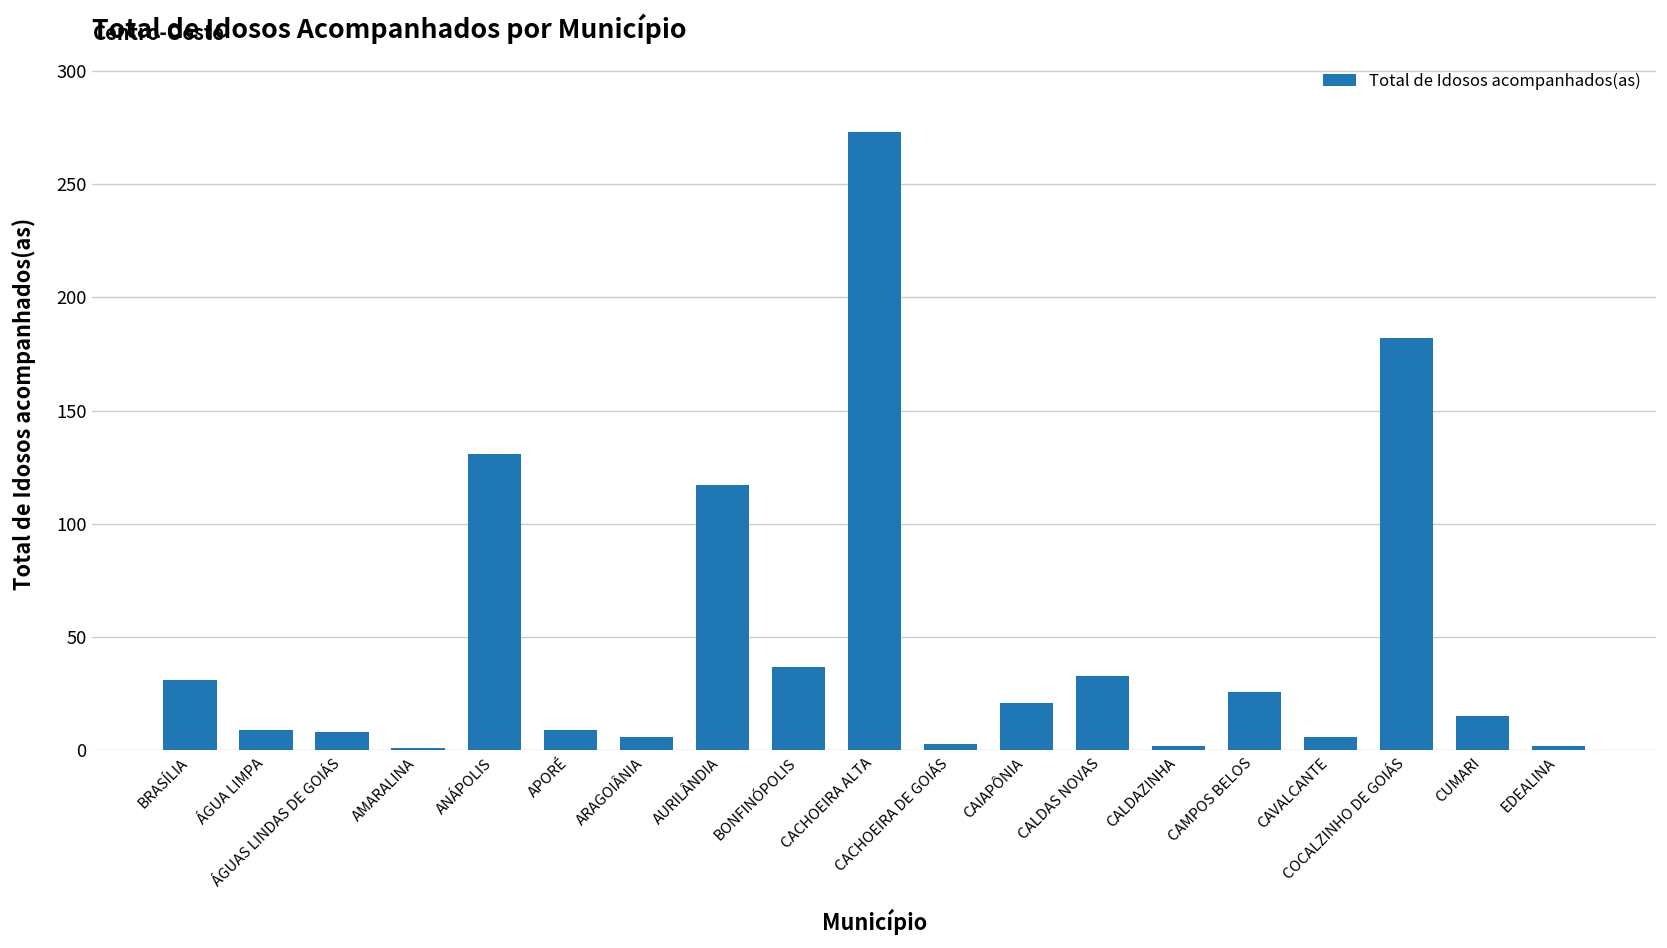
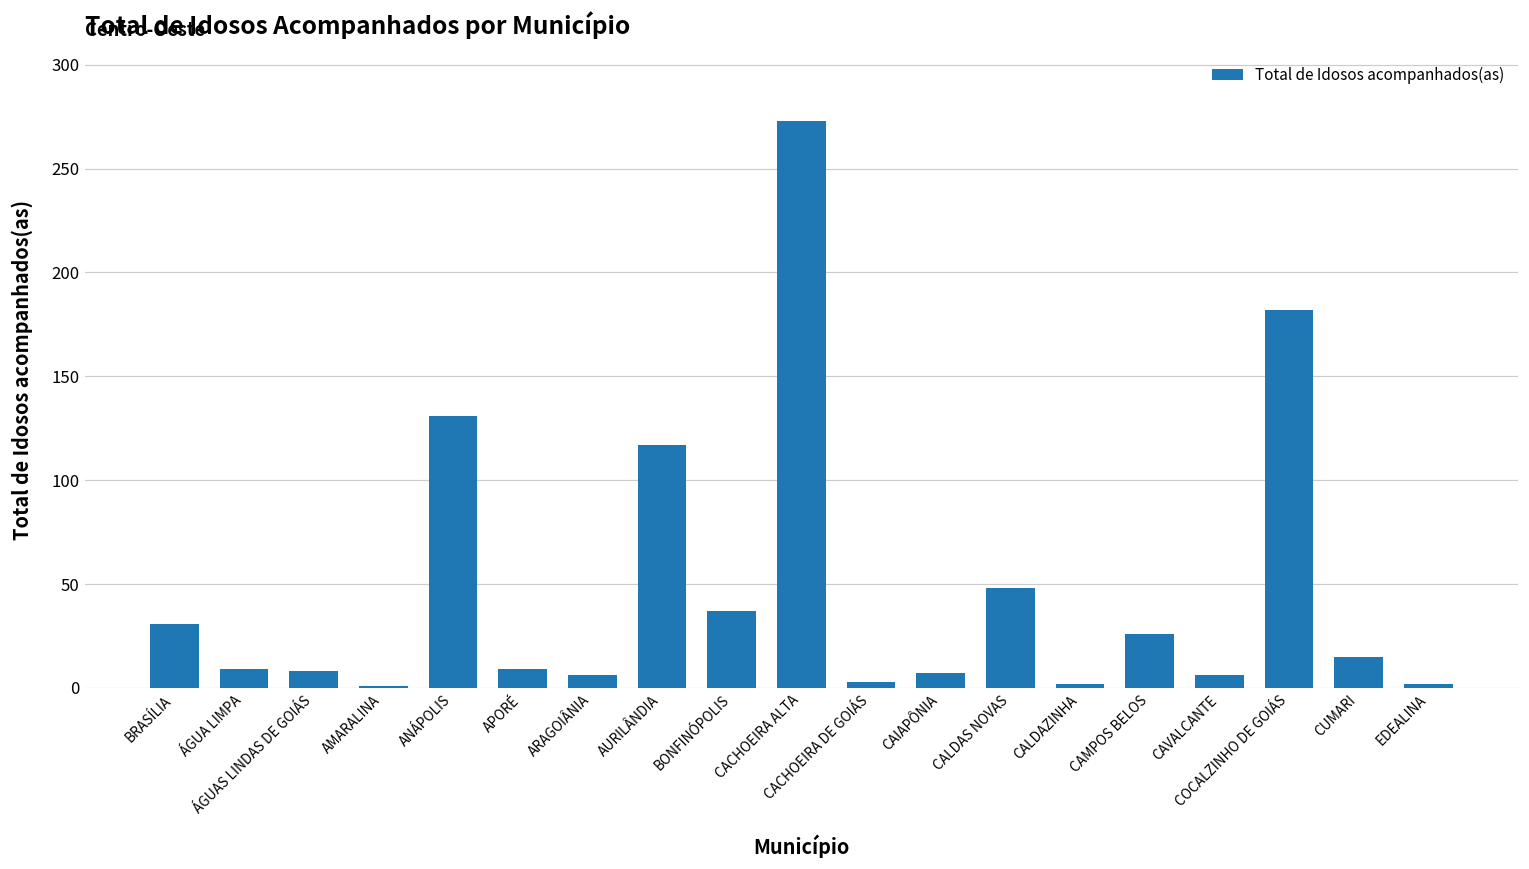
  {
    "BRASÍLIA": 31,
    "ÁGUA LIMPA": 9,
    "ÁGUAS LINDAS DE GOIÁS": 8,
    "ANÁPOLIS": 131,
    "APORÉ": 9,
    "ARAGOIÂNIA": 6,
    "AURILÂNDIA": 117,
    "BONFINÓPOLIS": 37,
    "CACHOEIRA ALTA": 273,
    "CACHOEIRA DE GOIÁS": 3,
-   "CAIAPÔNIA": 21,
-   "CALDAS NOVAS": 33,
+   "CAIAPÔNIA": 7,
+   "CALDAS NOVAS": 48,
    "CALDAZINHA": 2,
    "CAMPOS BELOS": 26,
    "CAVALCANTE": 6,
    "COCALZINHO DE GOIÁS": 182,
    "CUMARI": 15,
    "EDEALINA": 2
  }
